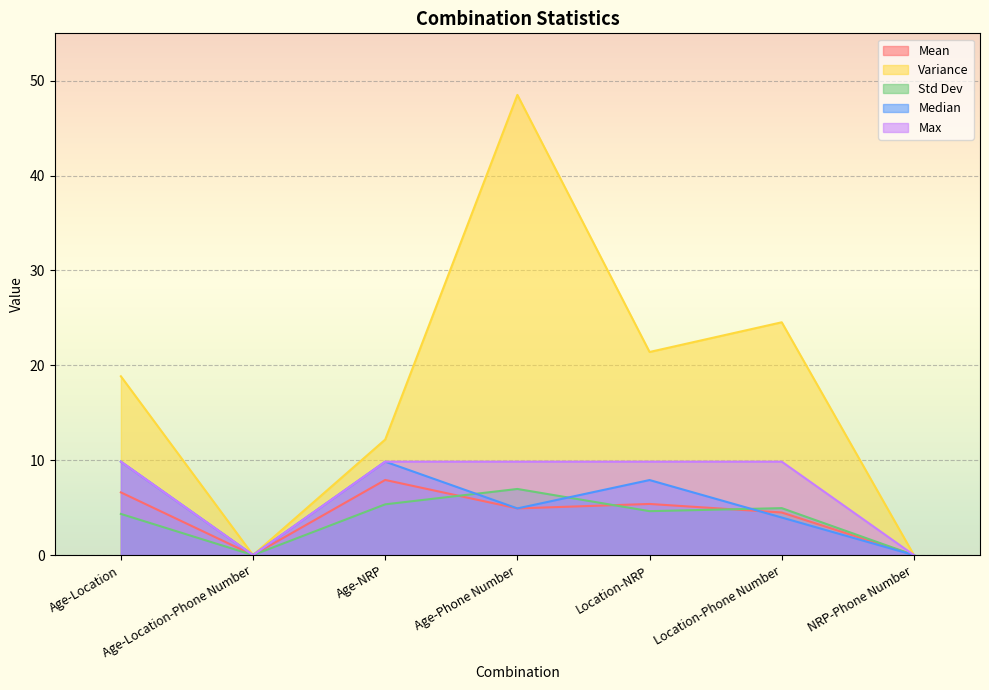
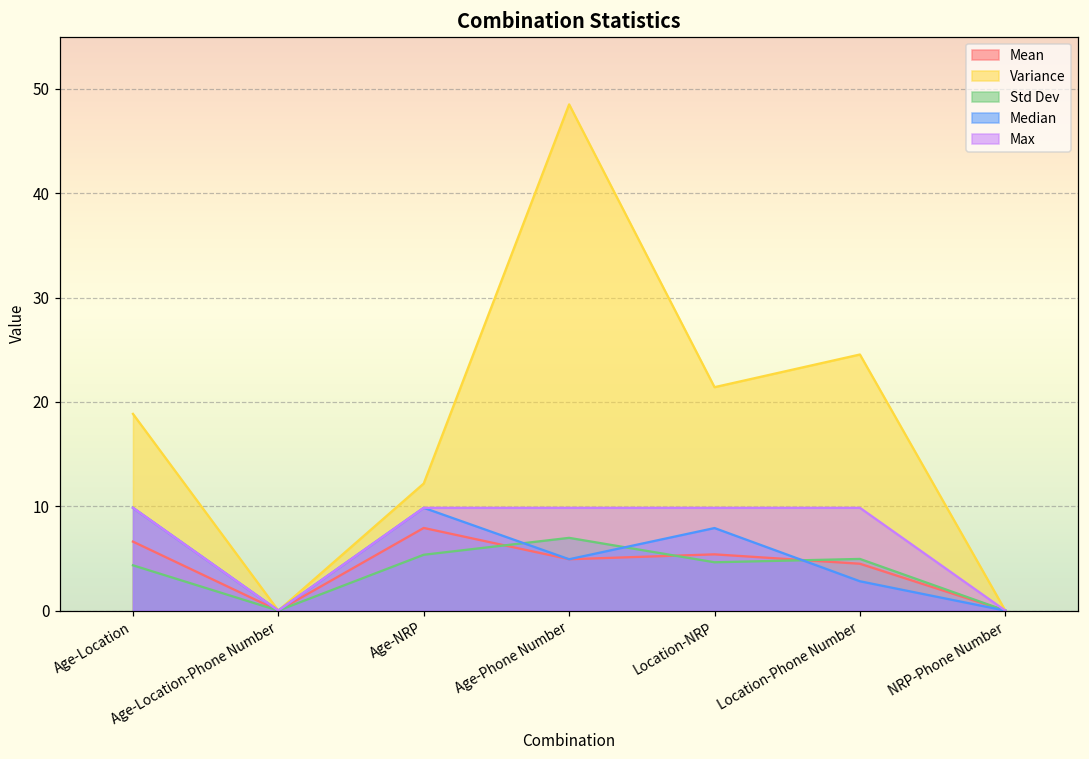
  {
    "Mean": {
      "Age-Location": 7,
      "Age-NRP": 8,
      "Location-NRP": 5,
      "Location-Phone Number": 4
    },
    "Variance": {
      "Age-Location": 19,
      "Age-NRP": 12,
      "Age-Phone Number": 49,
      "Location-NRP": 21,
      "Location-Phone Number": 25
    },
    "Std Dev": {
      "Age-Location": 4,
      "Age-NRP": 5,
      "Age-Phone Number": 7,
      "Location-NRP": 5,
      "Location-Phone Number": 5
    },
    "Median": {
      "Location-NRP": 8,
-     "Location-Phone Number": 4
+     "Location-Phone Number": 3
    },
    "Max": {
      "Age-Phone Number": 10,
      "Location-NRP": 10,
      "Location-Phone Number": 10
    }
  }
